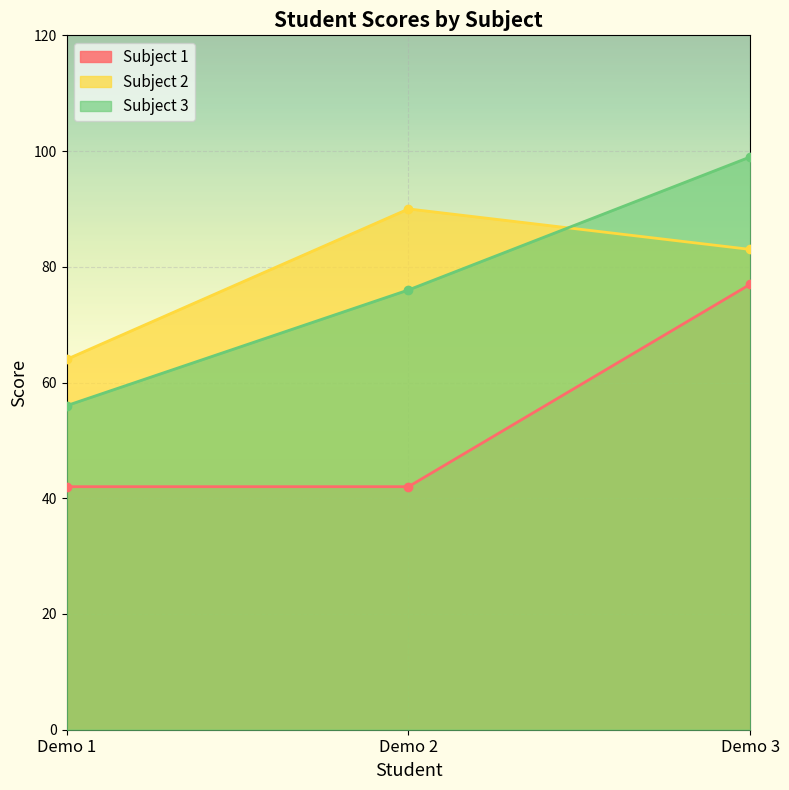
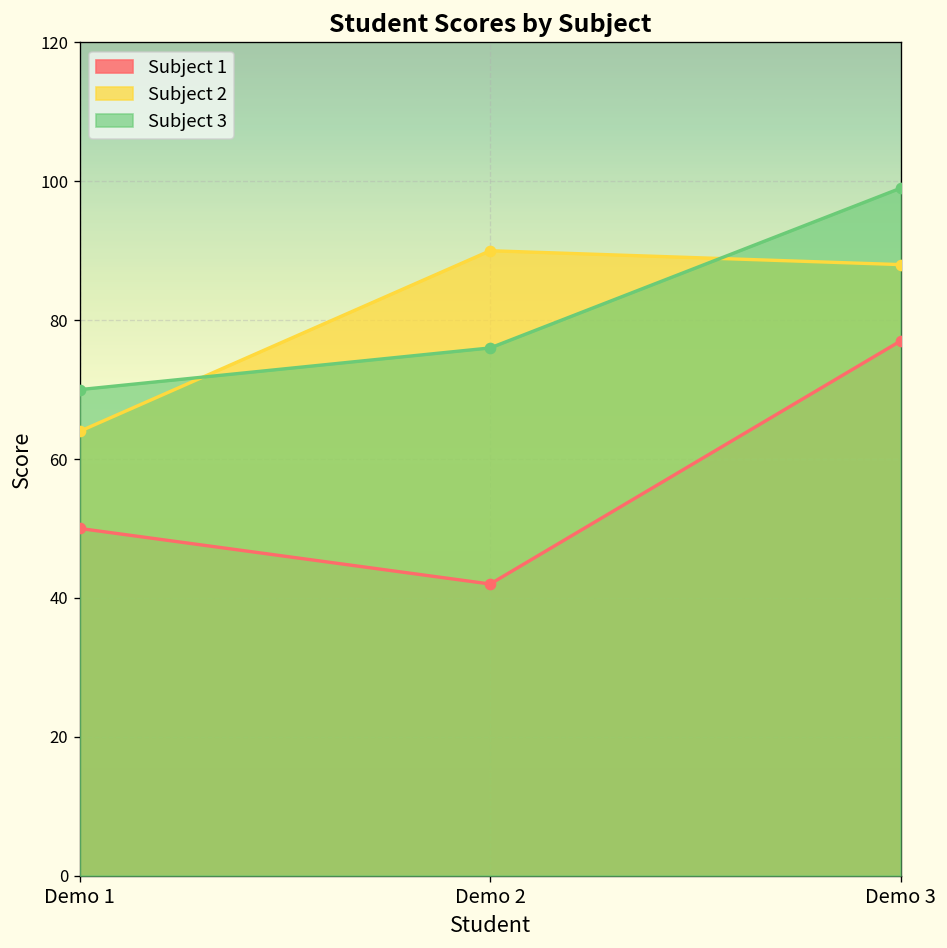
  {
    "Subject 1": {
-     "Demo 1": 42,
+     "Demo 1": 50,
      "Demo 2": 42,
      "Demo 3": 77
    },
    "Subject 2": {
      "Demo 1": 64,
      "Demo 2": 90,
-     "Demo 3": 83
+     "Demo 3": 88
    },
    "Subject 3": {
-     "Demo 1": 56,
+     "Demo 1": 70,
      "Demo 2": 76,
      "Demo 3": 99
    }
  }
